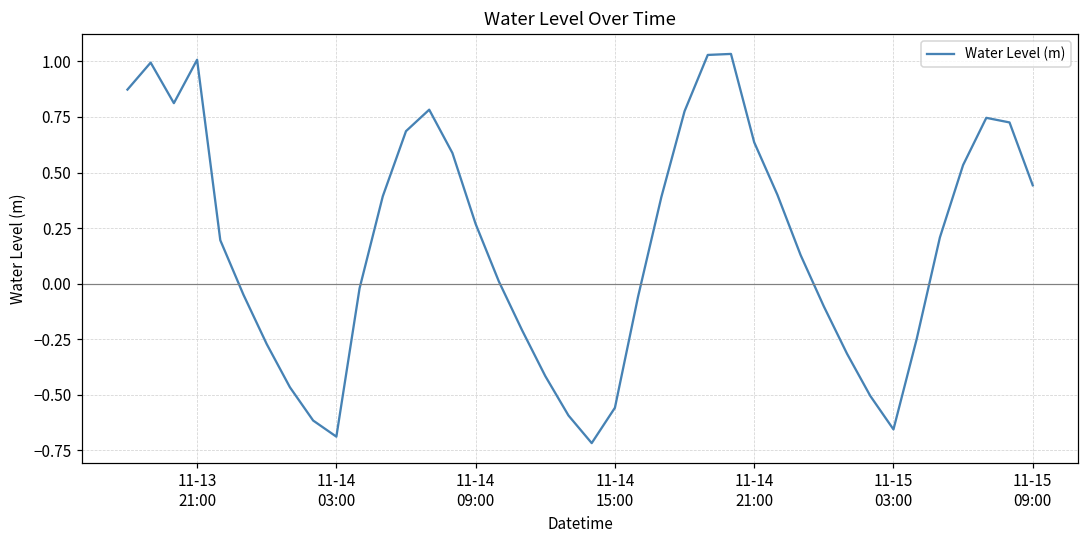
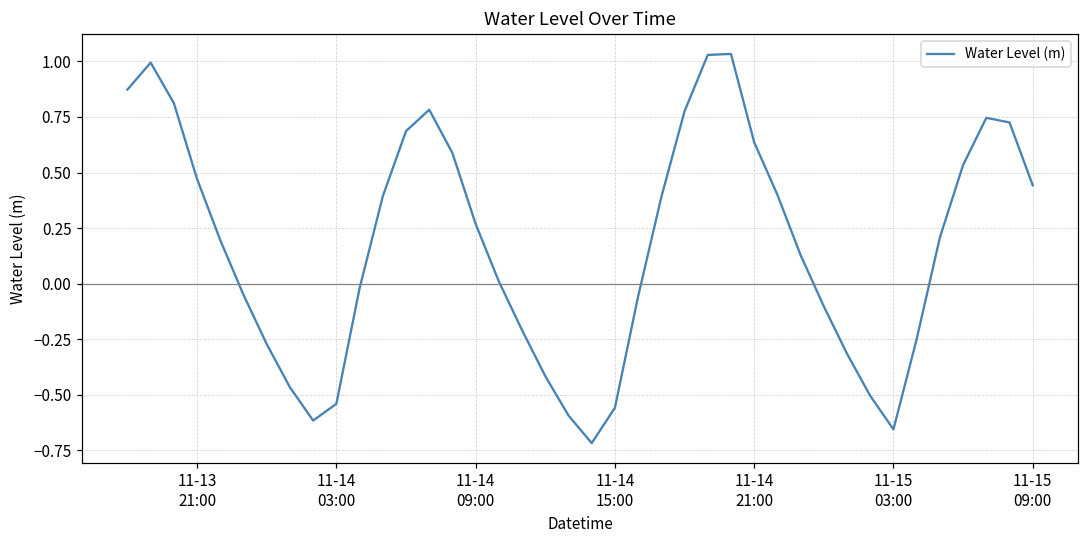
  {
-   "11-13 21:00": 1.01,
-   "11-14 03:00": -0.69,
+   "11-13 21:00": 0.47,
+   "11-14 03:00": -0.54,
    "11-14 09:00": 0.27,
    "11-14 15:00": -0.56,
    "11-14 21:00": 0.64,
    "11-15 03:00": -0.66,
    "11-15 09:00": 0.44
  }
